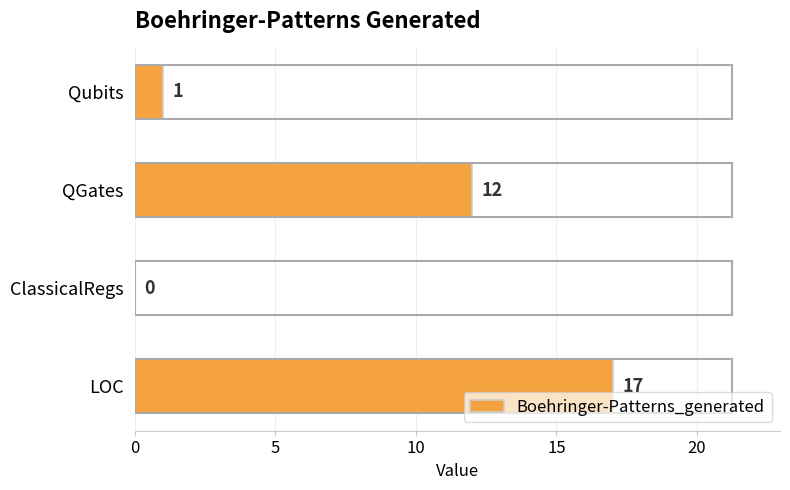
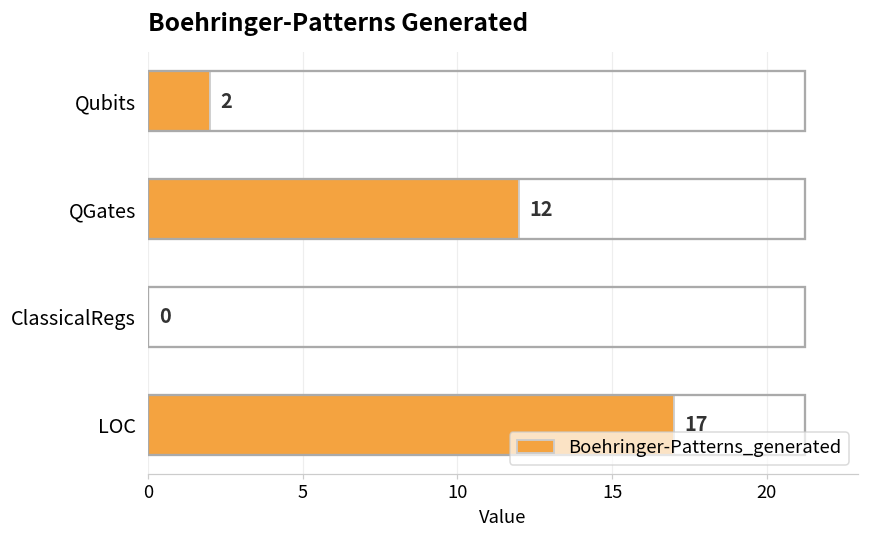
  {
-   "Qubits": 1,
+   "Qubits": 2,
    "QGates": 12,
    "ClassicalRegs": 0
  }
